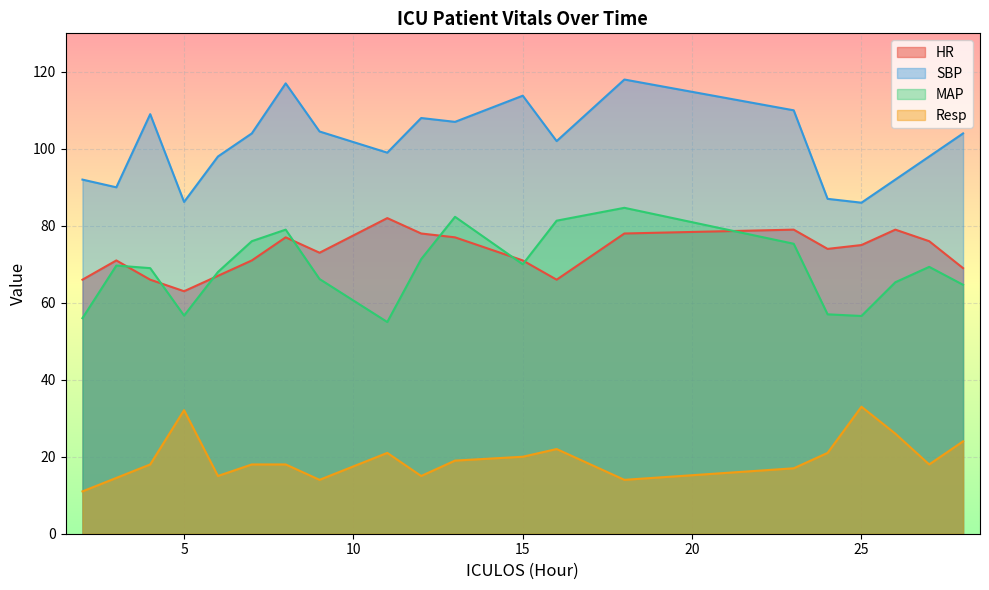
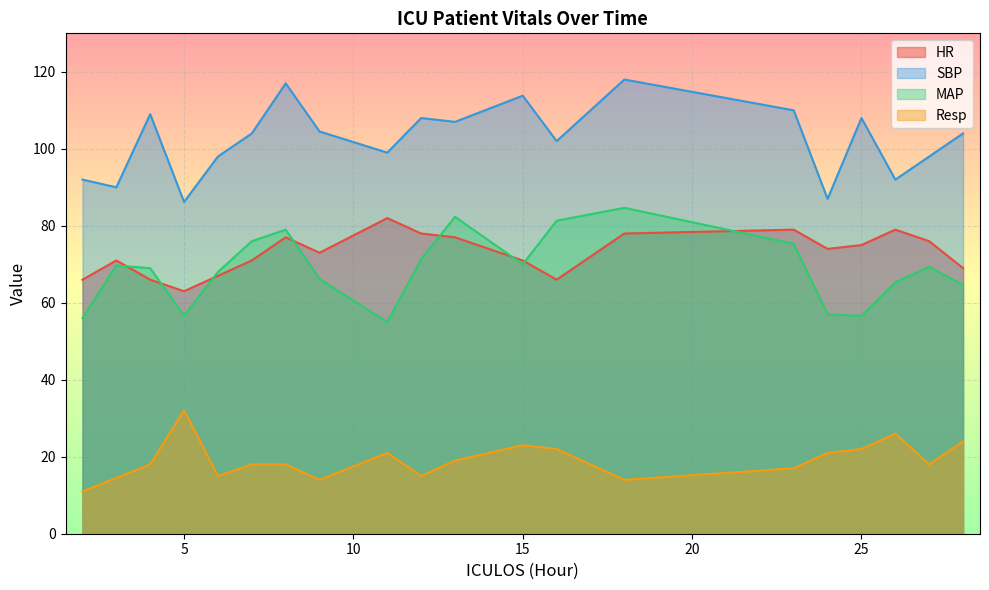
  {
    "HR": {
      "5": 63,
      "15": 71,
      "25": 75
    },
    "SBP": {
      "5": 86,
      "15": 114,
-     "25": 86
+     "25": 108
    },
    "MAP": {
      "5": 57,
      "15": 70,
      "25": 57
    },
    "Resp": {
      "5": 32,
-     "15": 20,
-     "25": 33
+     "15": 23,
+     "25": 22
    }
  }
